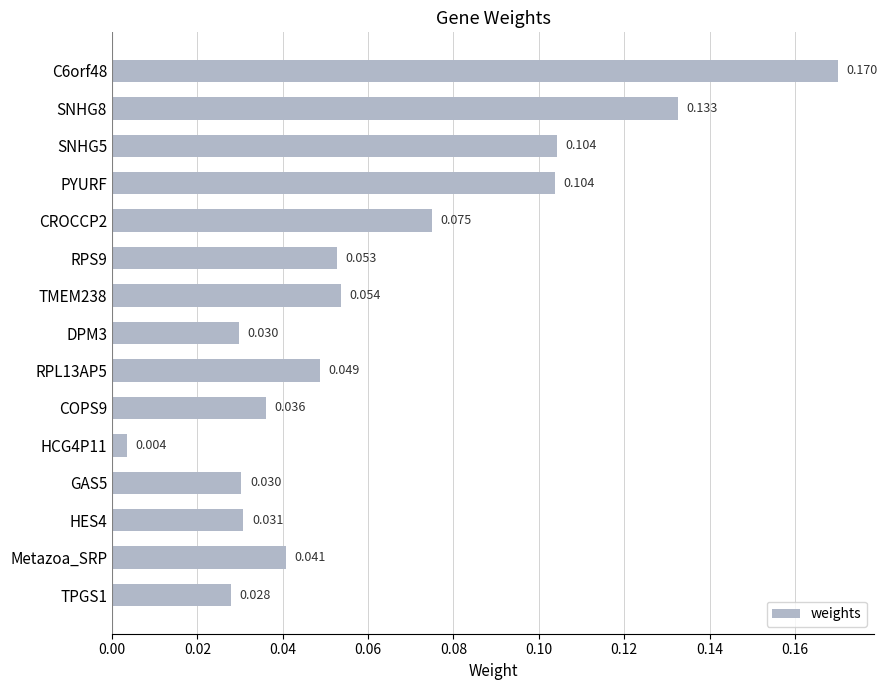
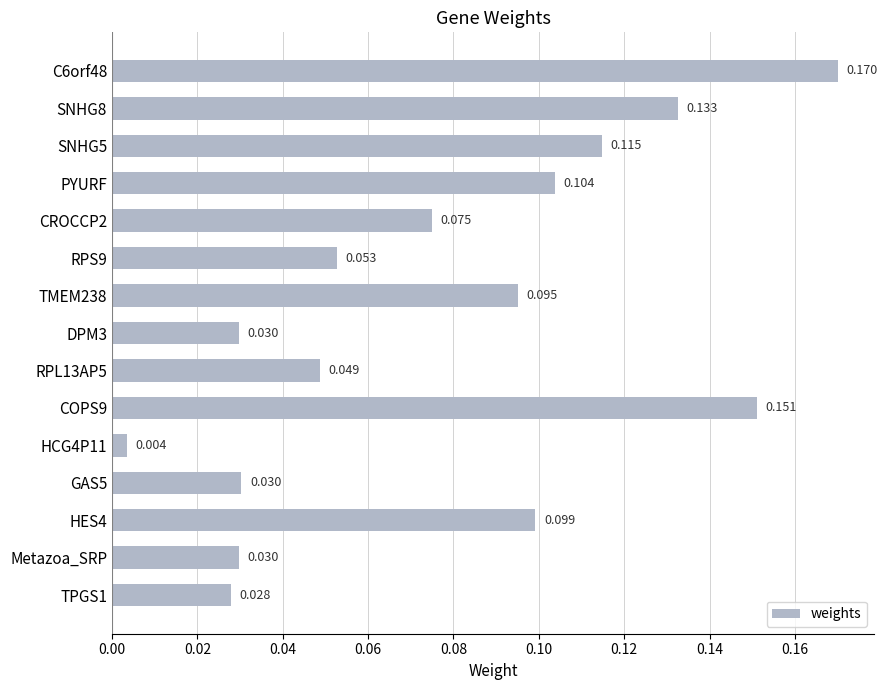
  {
    "C6orf48": 0.170,
    "SNHG8": 0.133,
-   "SNHG5": 0.104,
+   "SNHG5": 0.115,
    "PYURF": 0.104,
    "CROCCP2": 0.075,
    "RPS9": 0.053,
-   "TMEM238": 0.054,
+   "TMEM238": 0.095,
    "DPM3": 0.030,
    "RPL13AP5": 0.049,
-   "COPS9": 0.036,
+   "COPS9": 0.151,
    "HCG4P11": 0.004,
    "GAS5": 0.030,
-   "HES4": 0.031,
-   "Metazoa_SRP": 0.041,
+   "HES4": 0.099,
+   "Metazoa_SRP": 0.030,
    "TPGS1": 0.028
  }
